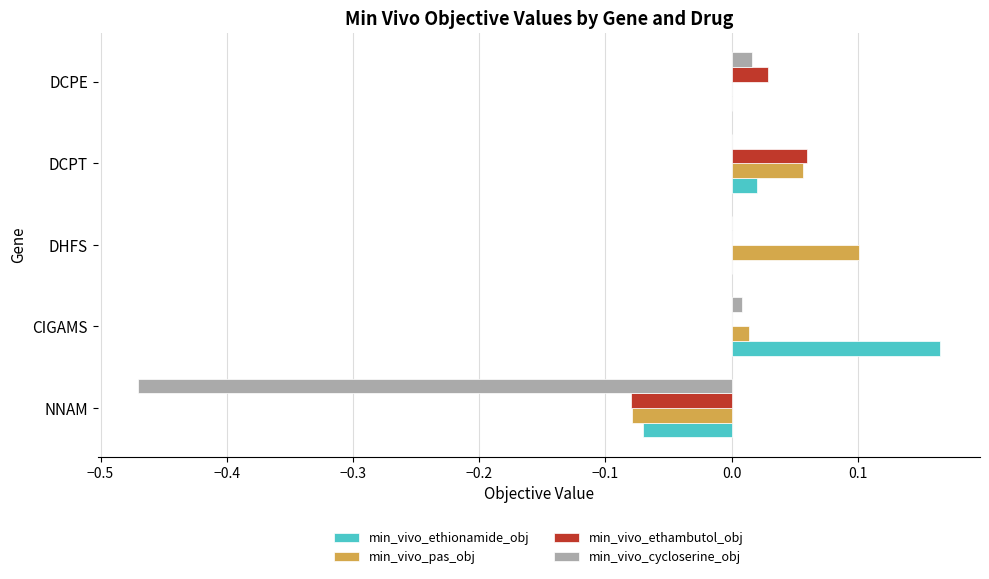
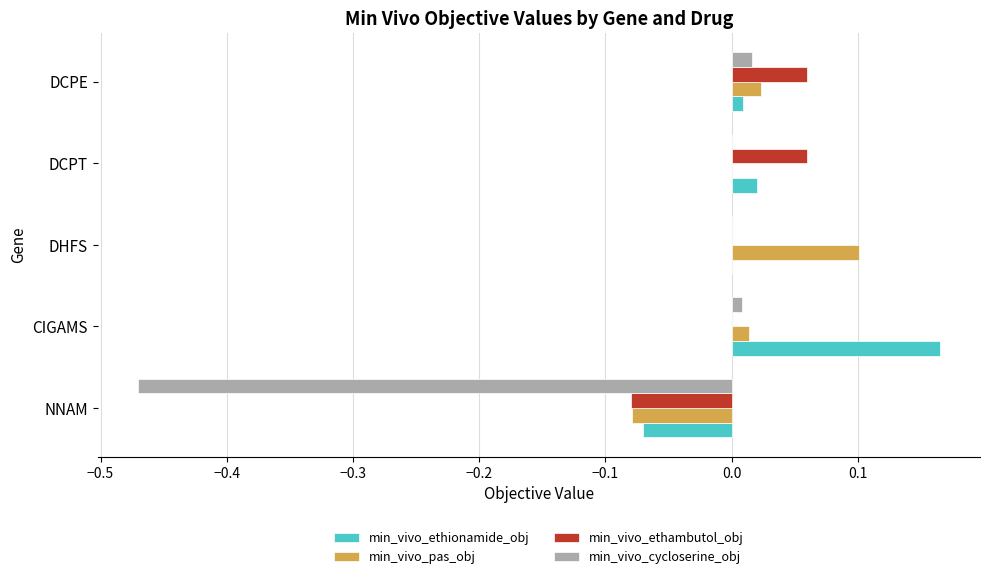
  {
    "min_vivo_ethionamide_obj": {
-     "DCPE": 0.000,
+     "DCPE": 0.009,
      "DCPT": 0.021,
      "CIGAMS": 0.165,
      "NNAM": -0.070
    },
    "min_vivo_pas_obj": {
-     "DCPE": 0.000,
-     "DCPT": 0.056,
+     "DCPE": 0.023,
+     "DCPT": 0.000,
      "DHFS": 0.101,
      "CIGAMS": 0.014,
      "NNAM": -0.079
    },
    "min_vivo_ethambutol_obj": {
-     "DCPE": 0.029,
+     "DCPE": 0.060,
      "DCPT": 0.060,
      "NNAM": -0.079
    },
    "min_vivo_cycloserine_obj": {
      "DCPE": 0.016,
      "CIGAMS": 0.009,
      "NNAM": -0.470
    }
  }
